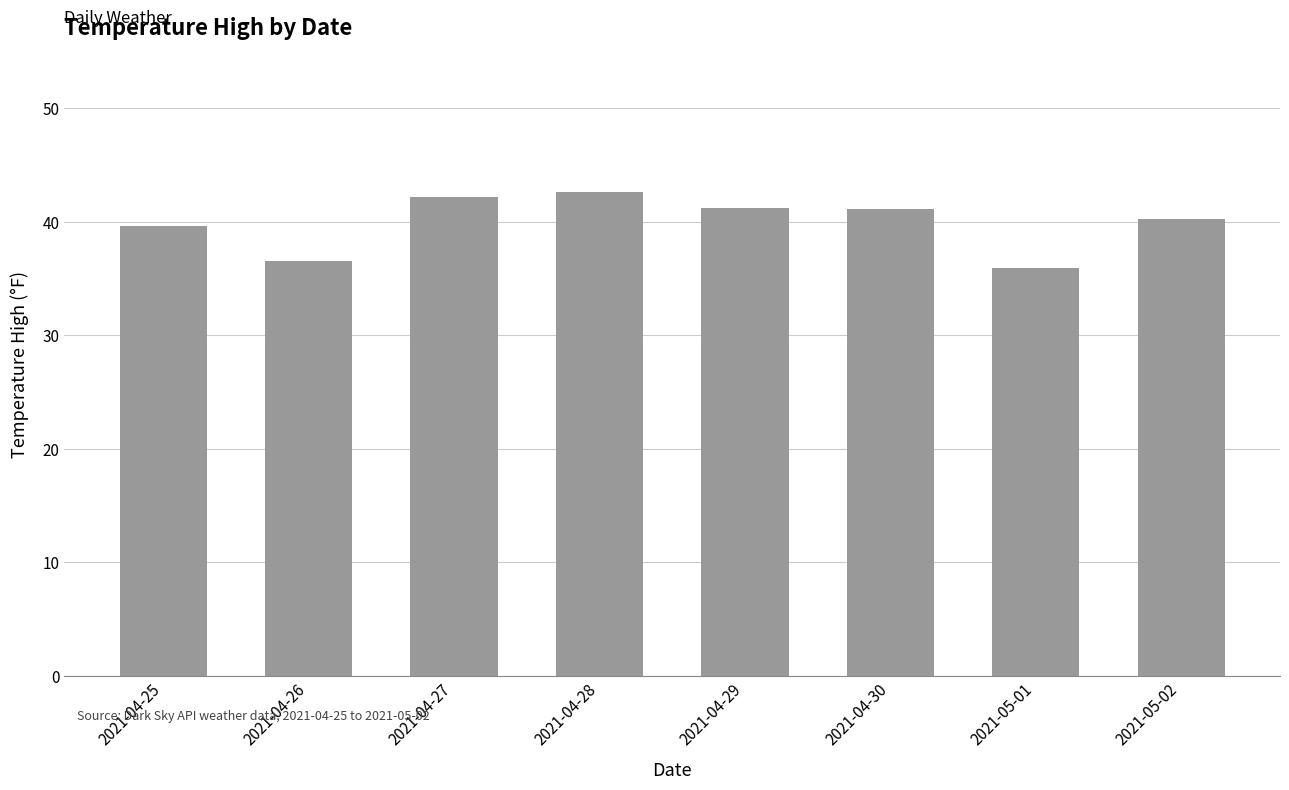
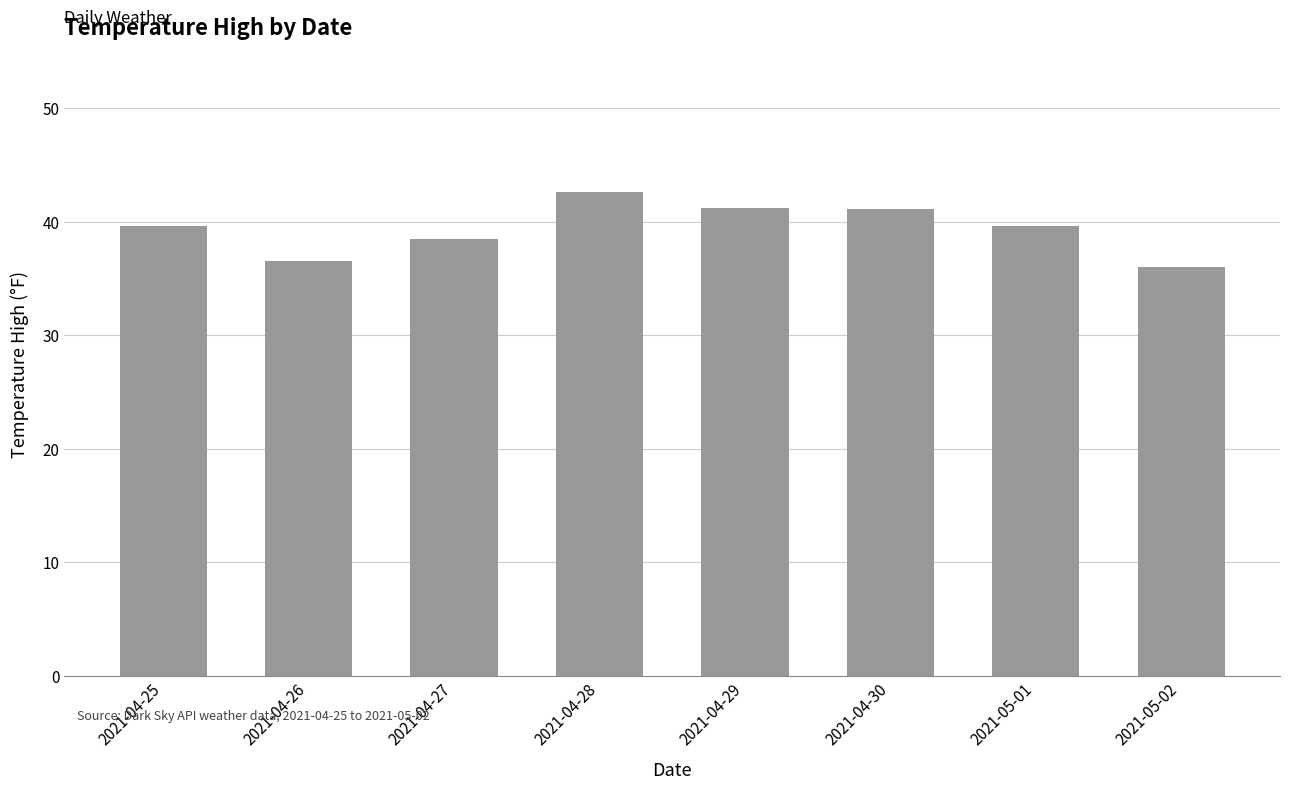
  {
    "2021-04-25": 39.6,
    "2021-04-26": 36.6,
-   "2021-04-27": 42.2,
+   "2021-04-27": 38.5,
    "2021-04-28": 42.7,
    "2021-04-29": 41.2,
    "2021-04-30": 41.1,
-   "2021-05-01": 36.0,
-   "2021-05-02": 40.2
+   "2021-05-01": 39.6,
+   "2021-05-02": 36.0
  }
